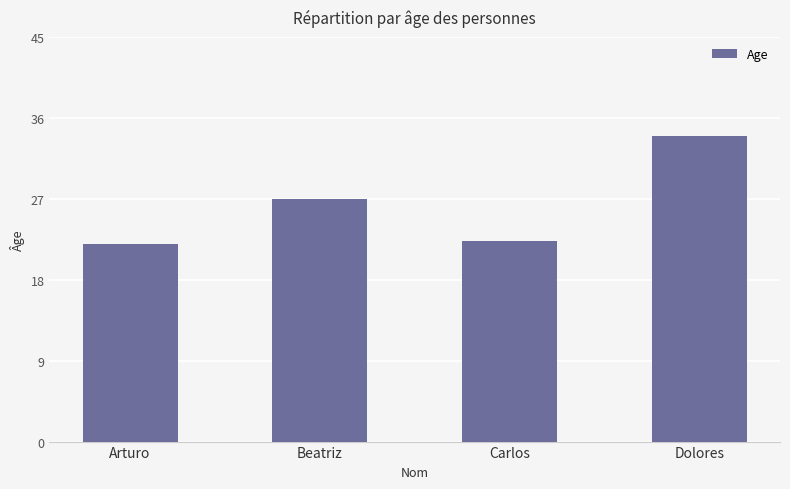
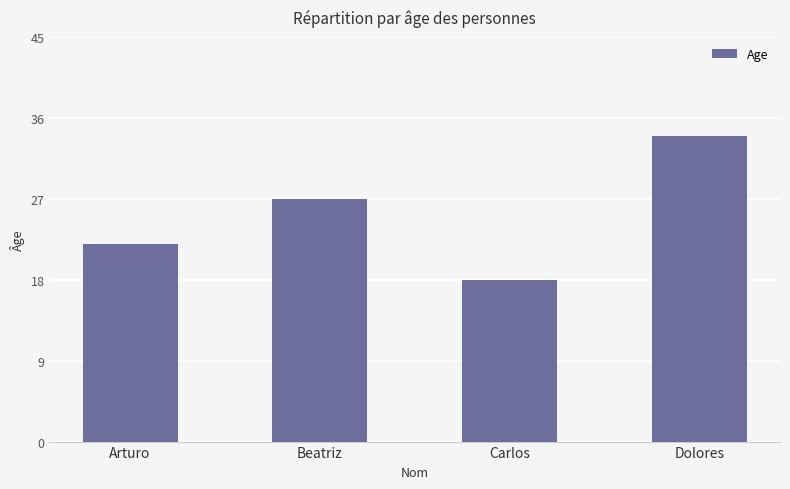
  {
    "Arturo": 22,
    "Beatriz": 27,
-   "Carlos": 22,
+   "Carlos": 18,
    "Dolores": 34
  }
